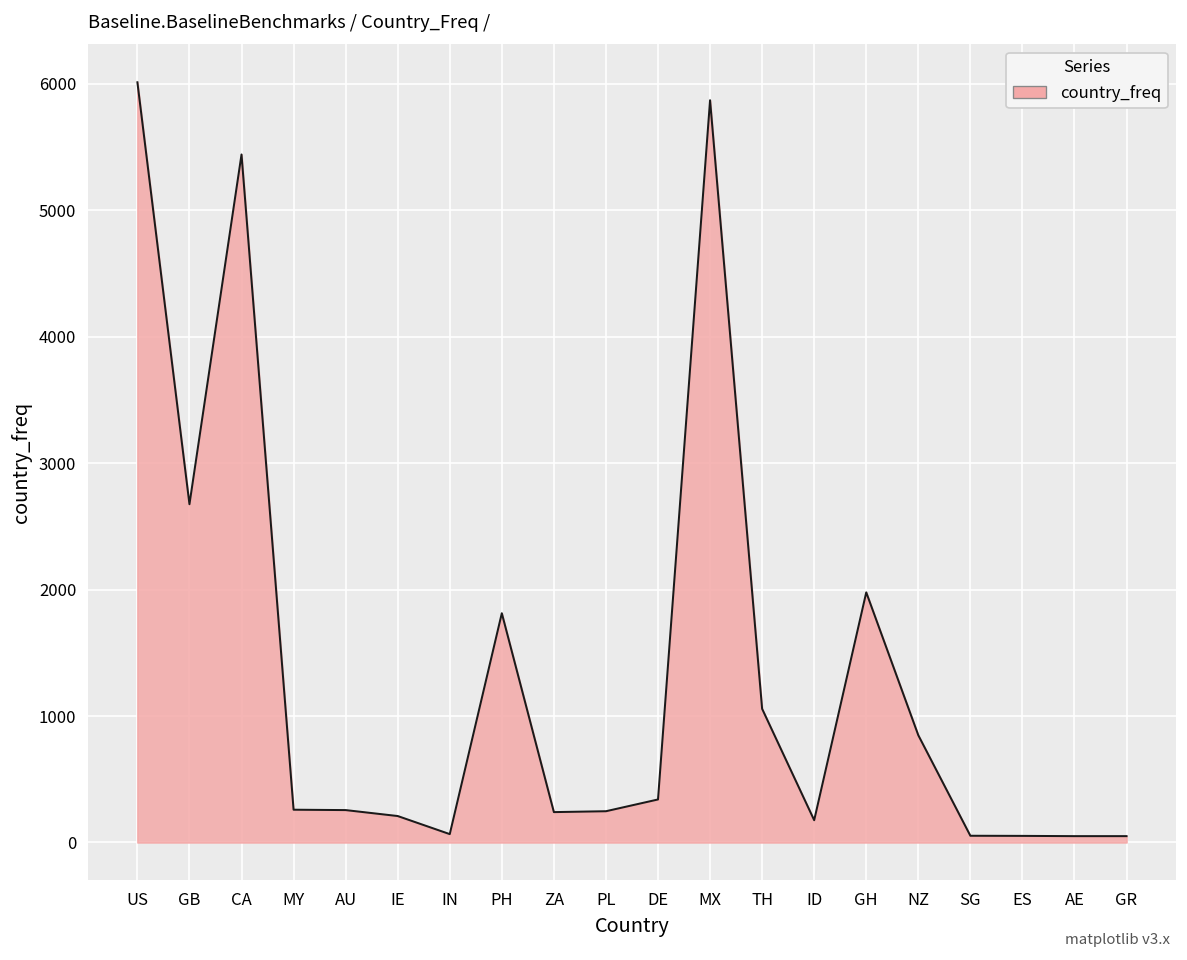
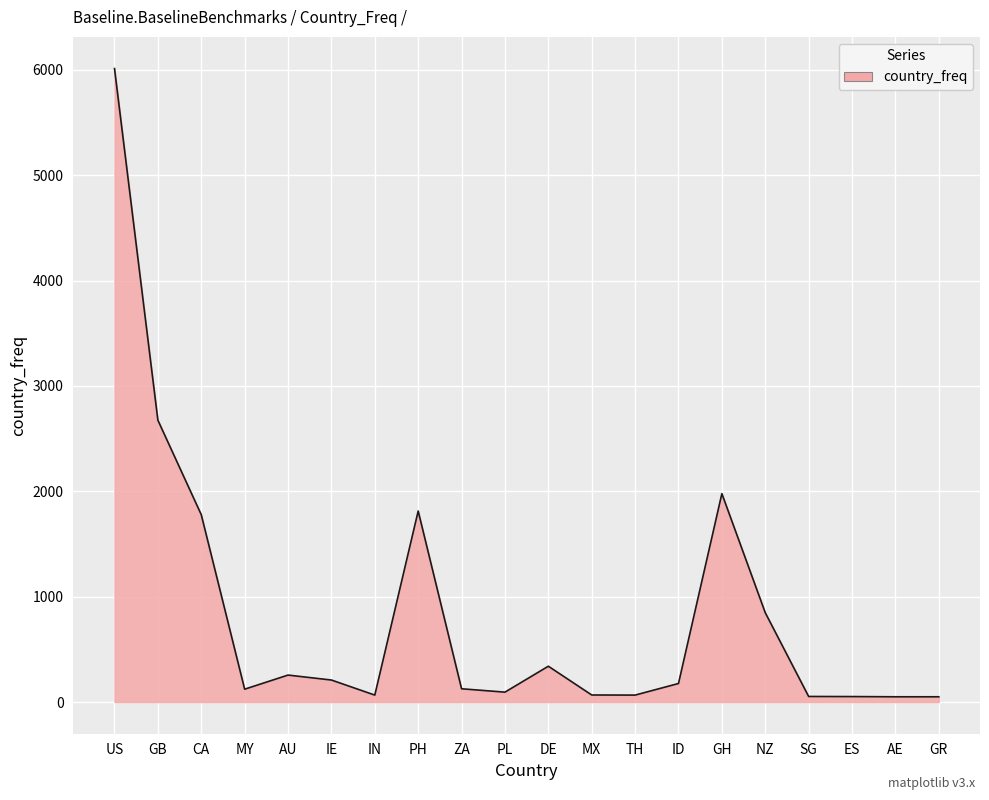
  {
    "US": 6010,
    "GB": 2680,
-   "CA": 5440,
-   "MY": 260,
+   "CA": 1780,
+   "MY": 120,
    "AU": 260,
    "IE": 210,
    "IN": 70,
    "PH": 1810,
-   "ZA": 240,
-   "PL": 250,
+   "ZA": 130,
+   "PL": 90,
    "DE": 340,
-   "MX": 5870,
-   "TH": 1060,
+   "MX": 70,
+   "TH": 70,
    "ID": 180,
    "GH": 1980,
    "NZ": 850,
    "SG": 50,
    "ES": 50,
    "AE": 50,
    "GR": 50
  }
